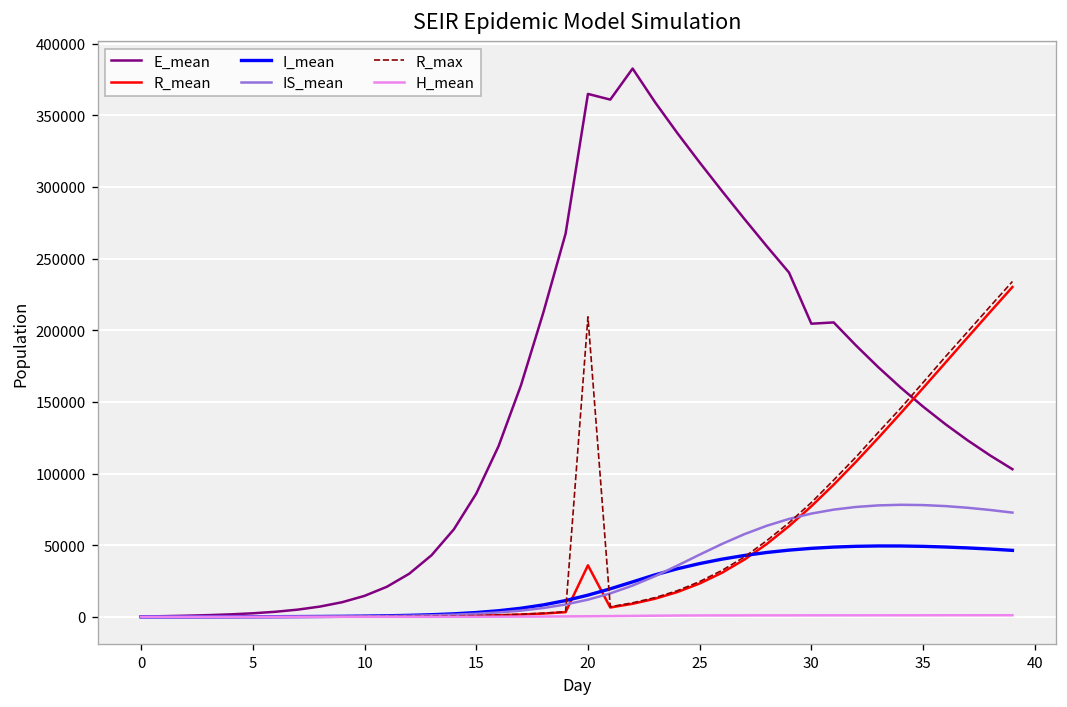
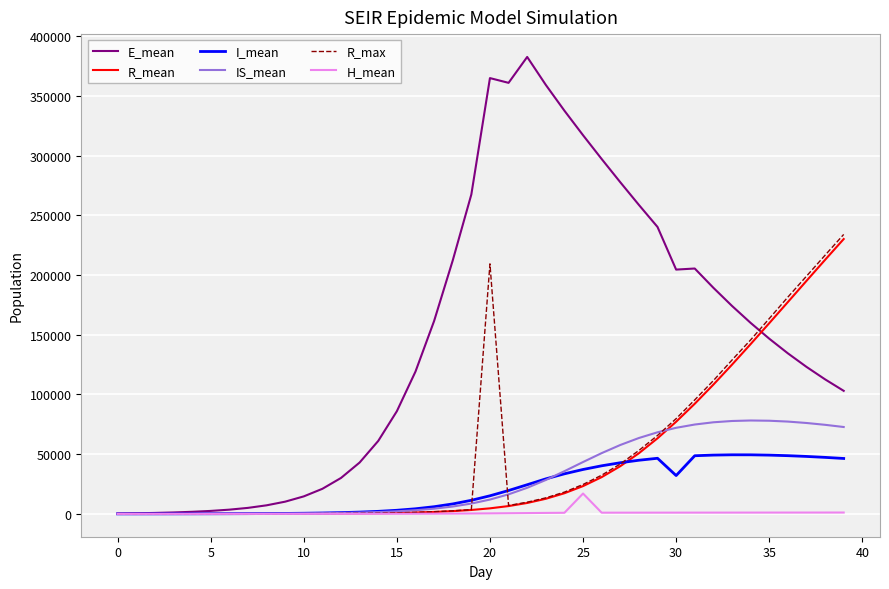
  {
    "E_mean": {
      "5": 2000,
      "10": 15000,
      "15": 86000,
      "20": 365000,
      "25": 317000,
      "30": 205000,
      "35": 147000
    },
    "R_mean": {
-     "20": 36000,
+     "20": 5000,
      "30": 77000,
      "35": 160000
    },
    "I_mean": {
      "20": 15000,
      "25": 37000,
-     "30": 48000,
+     "30": 32000,
      "35": 49000
    },
    "IS_mean": {
      "20": 12000,
      "25": 43000,
      "30": 72000,
      "35": 78000
    },
    "R_max": {
      "20": 209000,
      "30": 80000,
      "35": 163000
    },
    "H_mean": {
      "20": 0,
-     "25": 1000,
+     "25": 17000,
      "30": 1000,
      "35": 1000
    }
  }
